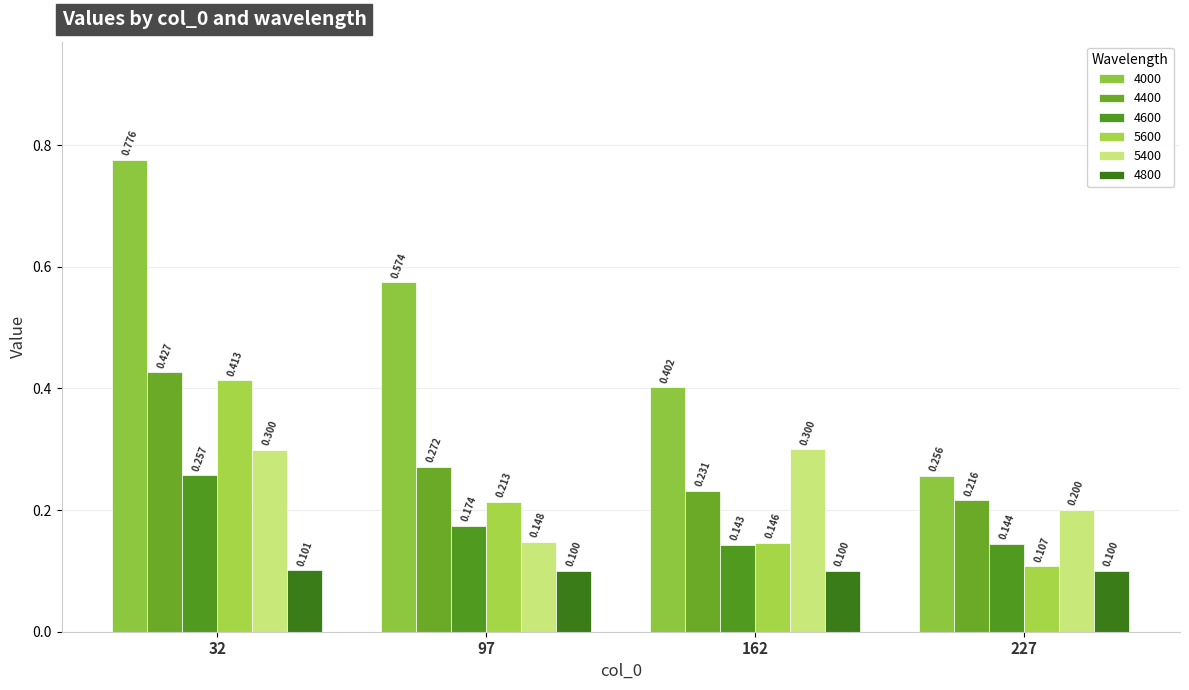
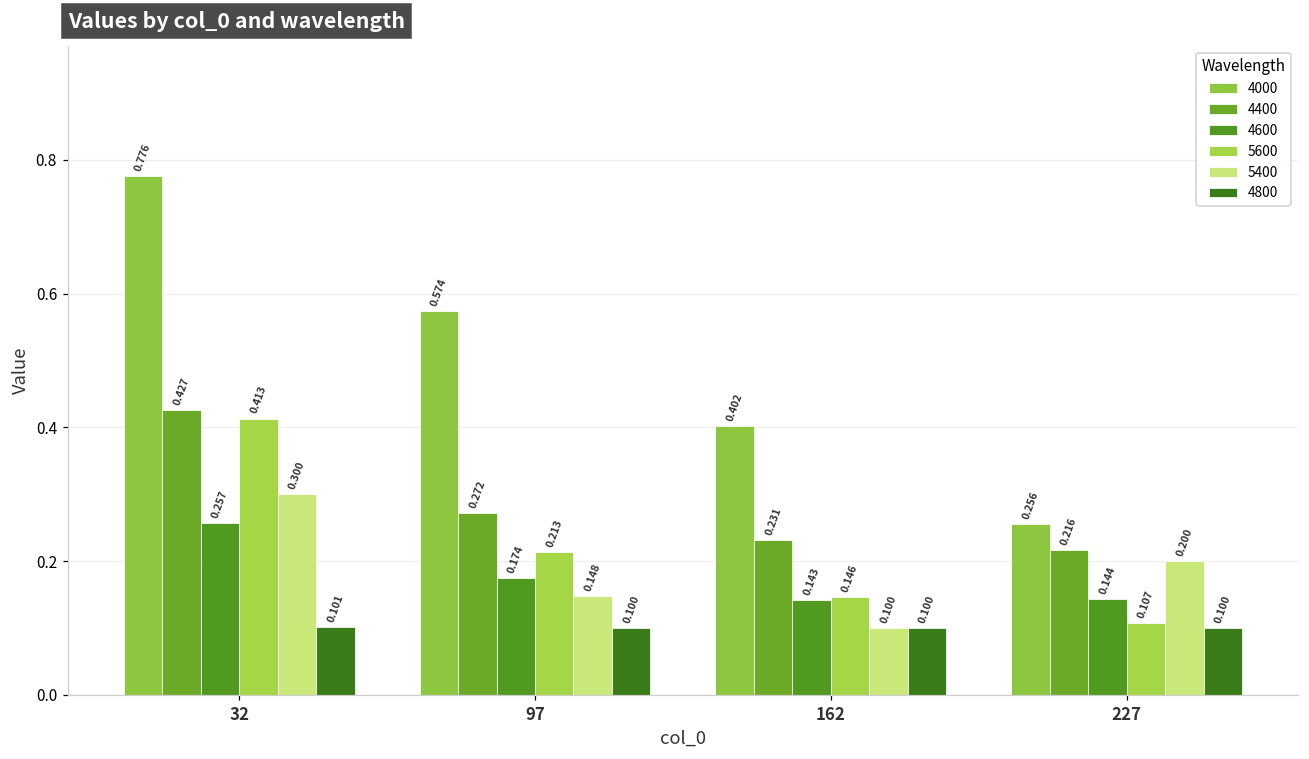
  {
    "5400": {
      "32": 0.300,
      "97": 0.148,
-     "162": 0.300,
+     "162": 0.100,
      "227": 0.200
    }
  }
